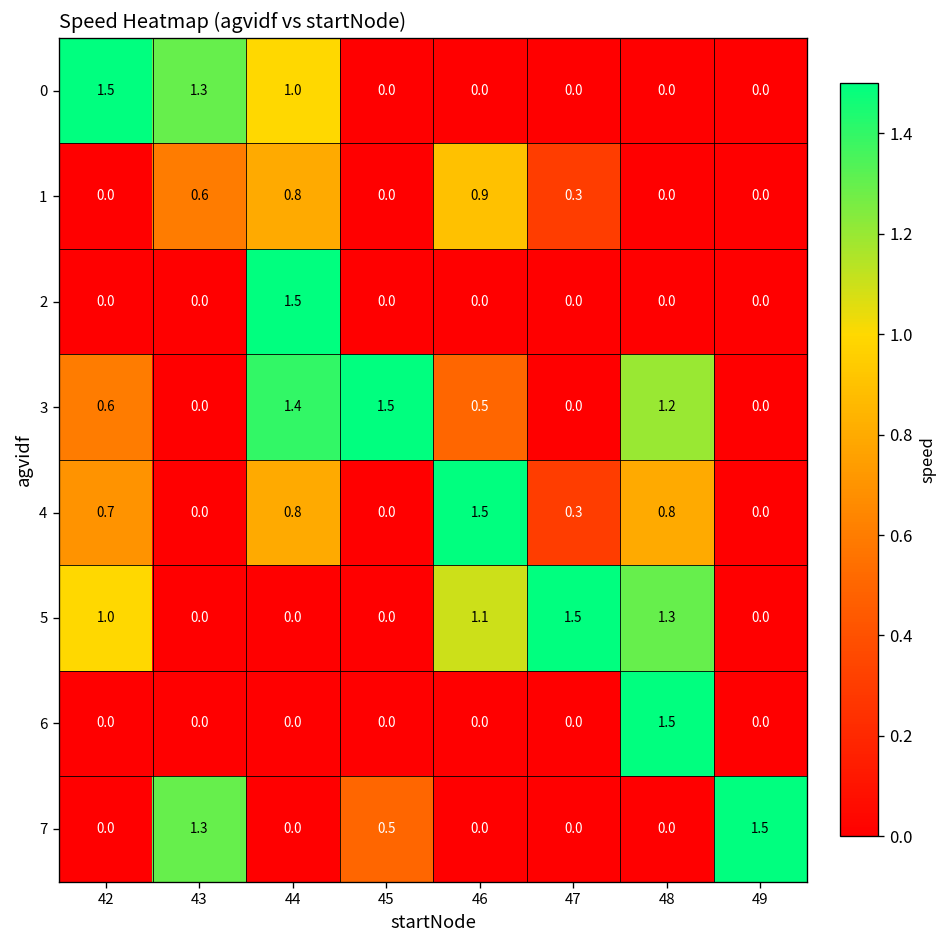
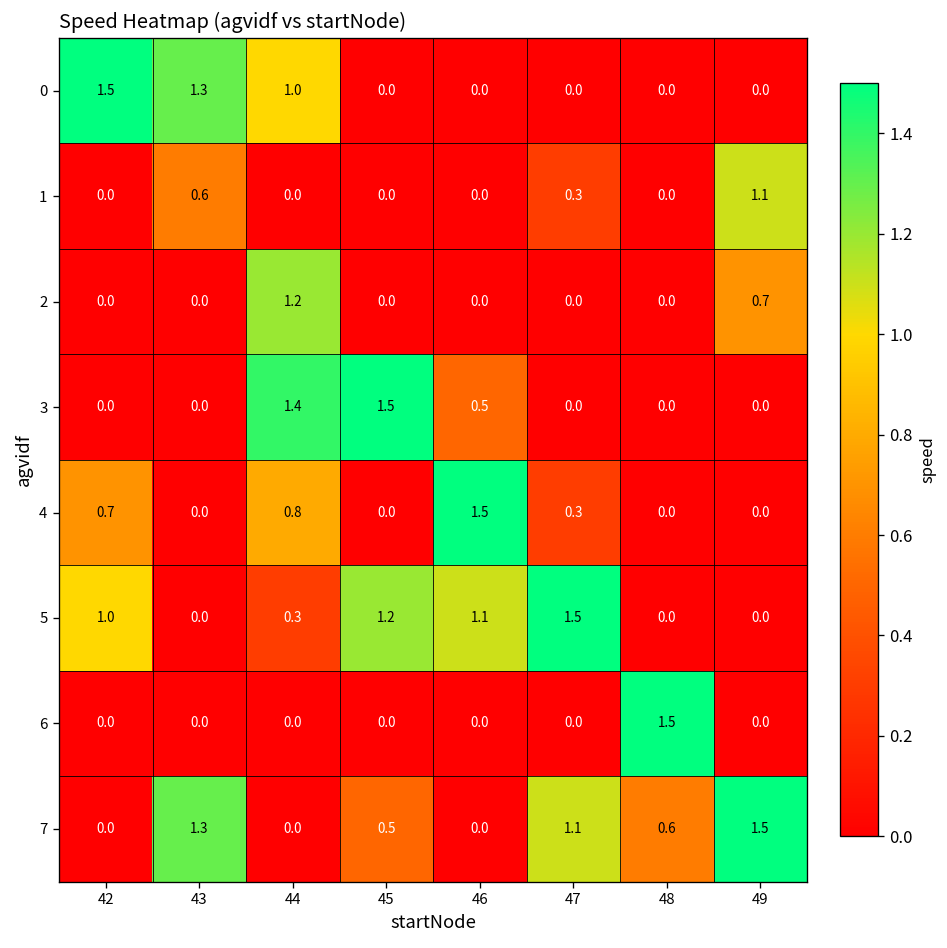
  {
    "0": {
      "42": 1.5,
      "43": 1.3,
      "44": 1.0,
      "45": 0.0,
      "46": 0.0,
      "47": 0.0,
      "48": 0.0,
      "49": 0.0
    },
    "1": {
      "42": 0.0,
      "43": 0.6,
-     "44": 0.8,
+     "44": 0.0,
      "45": 0.0,
-     "46": 0.9,
+     "46": 0.0,
      "47": 0.3,
      "48": 0.0,
-     "49": 0.0
+     "49": 1.1
    },
    "2": {
      "42": 0.0,
      "43": 0.0,
-     "44": 1.5,
+     "44": 1.2,
      "45": 0.0,
      "46": 0.0,
      "47": 0.0,
      "48": 0.0,
-     "49": 0.0
+     "49": 0.7
    },
    "3": {
-     "42": 0.6,
+     "42": 0.0,
      "43": 0.0,
      "44": 1.4,
      "45": 1.5,
      "46": 0.5,
      "47": 0.0,
-     "48": 1.2,
+     "48": 0.0,
      "49": 0.0
    },
    "4": {
      "42": 0.7,
      "43": 0.0,
      "44": 0.8,
      "45": 0.0,
      "46": 1.5,
      "47": 0.3,
-     "48": 0.8,
+     "48": 0.0,
      "49": 0.0
    },
    "5": {
      "42": 1.0,
      "43": 0.0,
-     "44": 0.0,
-     "45": 0.0,
+     "44": 0.3,
+     "45": 1.2,
      "46": 1.1,
      "47": 1.5,
-     "48": 1.3,
+     "48": 0.0,
      "49": 0.0
    },
    "6": {
      "42": 0.0,
      "43": 0.0,
      "44": 0.0,
      "45": 0.0,
      "46": 0.0,
      "47": 0.0,
      "48": 1.5,
      "49": 0.0
    },
    "7": {
      "42": 0.0,
      "43": 1.3,
      "44": 0.0,
      "45": 0.5,
      "46": 0.0,
-     "47": 0.0,
-     "48": 0.0,
+     "47": 1.1,
+     "48": 0.6,
      "49": 1.5
    }
  }
